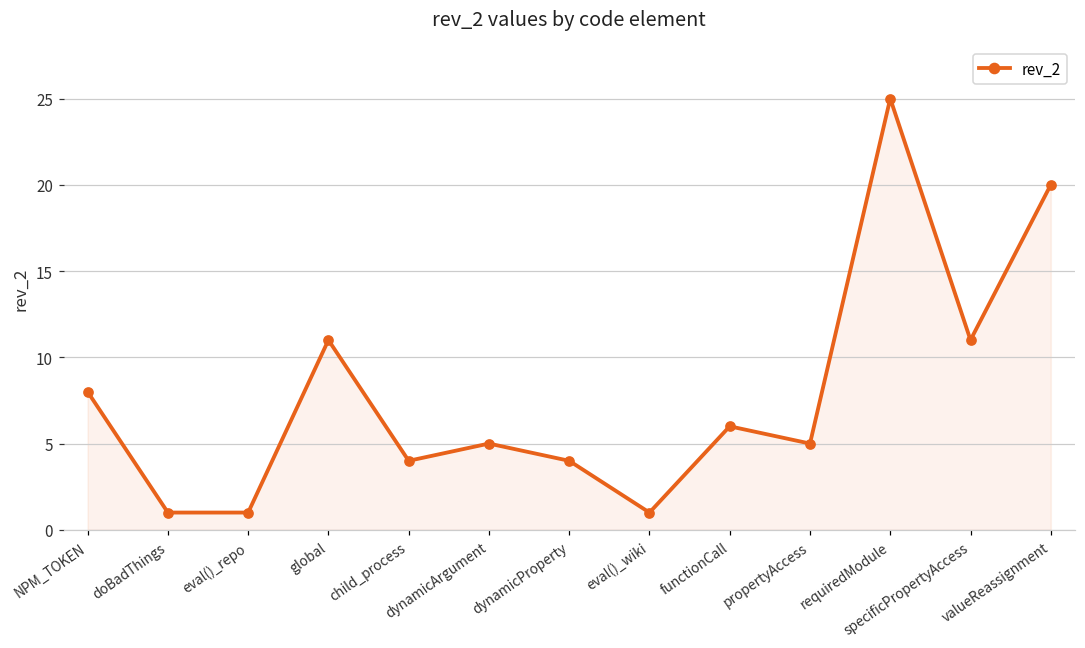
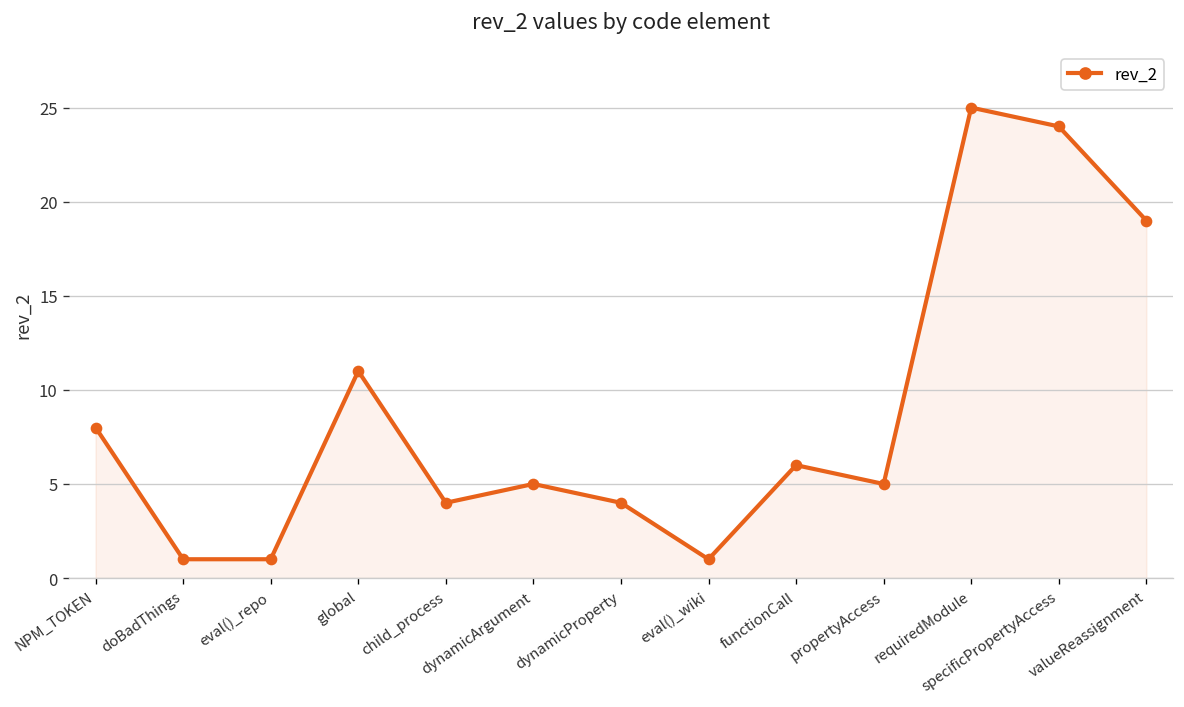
  {
    "NPM_TOKEN": 8,
    "doBadThings": 1,
    "eval()_repo": 1,
    "global": 11,
    "child_process": 4,
    "dynamicArgument": 5,
    "dynamicProperty": 4,
    "eval()_wiki": 1,
    "functionCall": 6,
    "propertyAccess": 5,
    "requiredModule": 25,
-   "specificPropertyAccess": 11,
-   "valueReassignment": 20
+   "specificPropertyAccess": 24,
+   "valueReassignment": 19
  }
